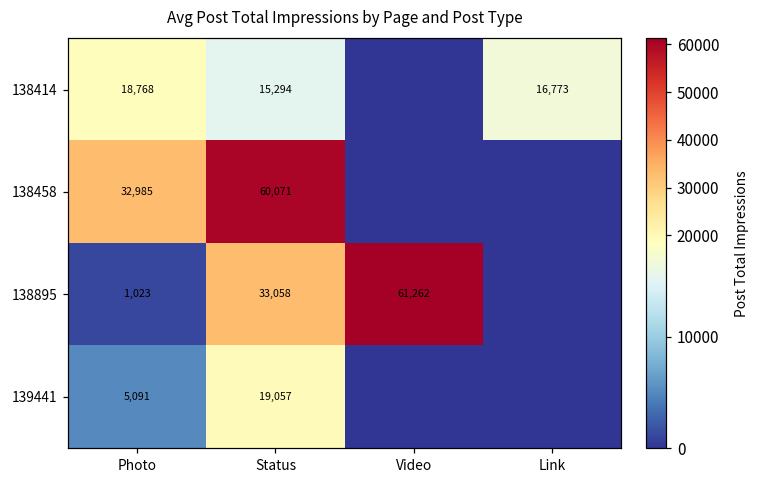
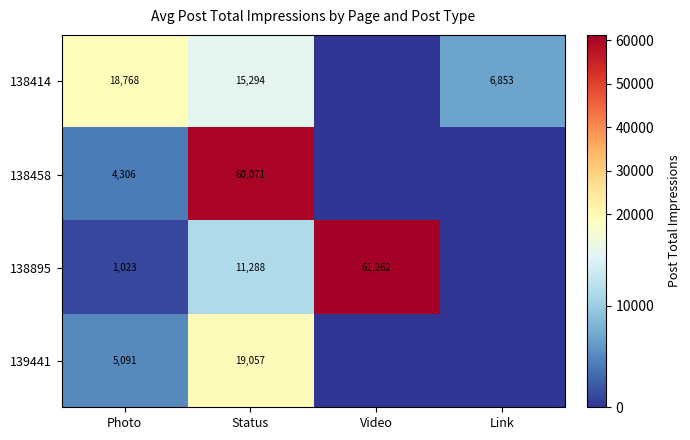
  {
    "138414": {
      "Photo": "18,768",
      "Status": "15,294",
-     "Link": "16,773"
+     "Link": "6,853"
    },
    "138458": {
-     "Photo": "32,985",
+     "Photo": "4,306",
      "Status": "60,071"
    },
    "138895": {
      "Photo": "1,023",
-     "Status": "33,058",
+     "Status": "11,288",
      "Video": "61,262"
    },
    "139441": {
      "Photo": "5,091",
      "Status": "19,057"
    }
  }
